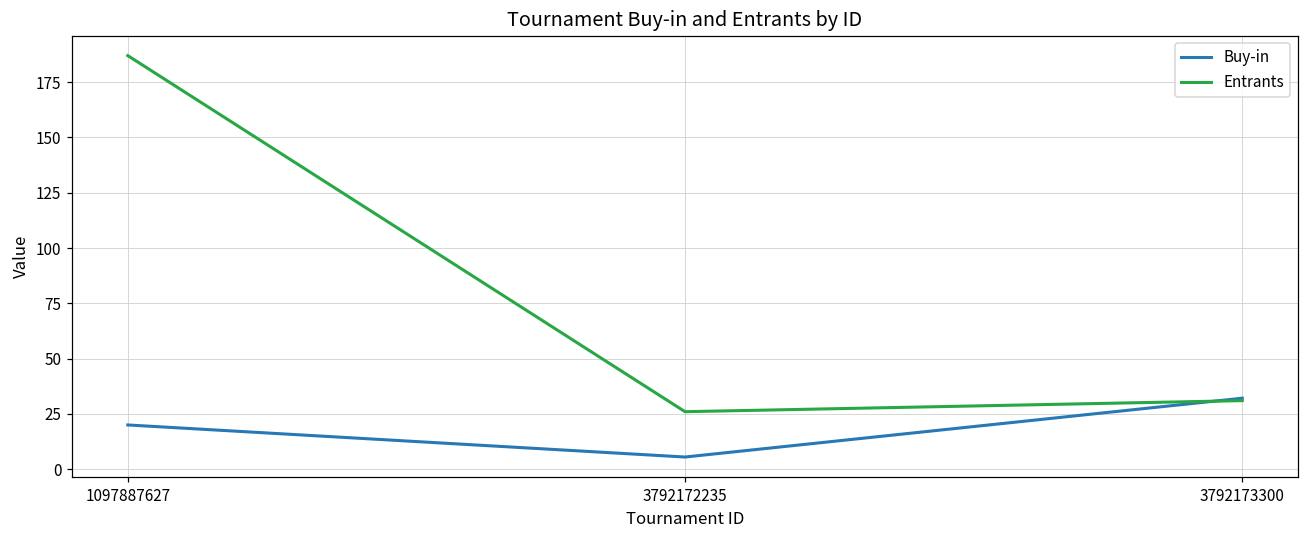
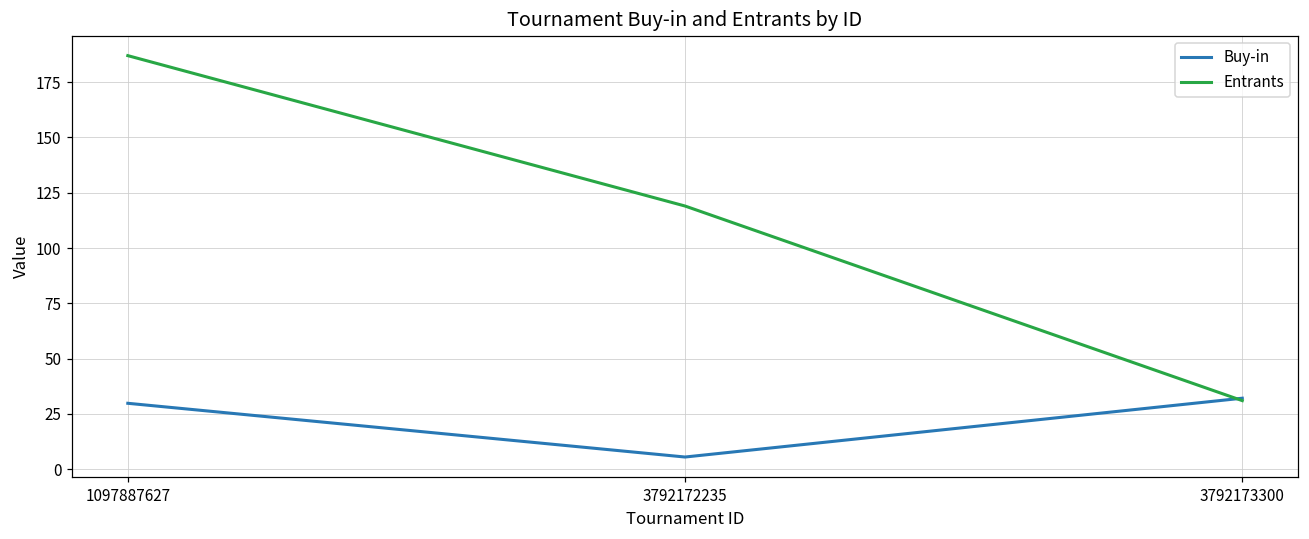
  {
    "Buy-in": {
-     "1097887627": 20,
+     "1097887627": 30,
      "3792172235": 6
    },
    "Entrants": {
      "1097887627": 187,
-     "3792172235": 26
+     "3792172235": 119
    }
  }
